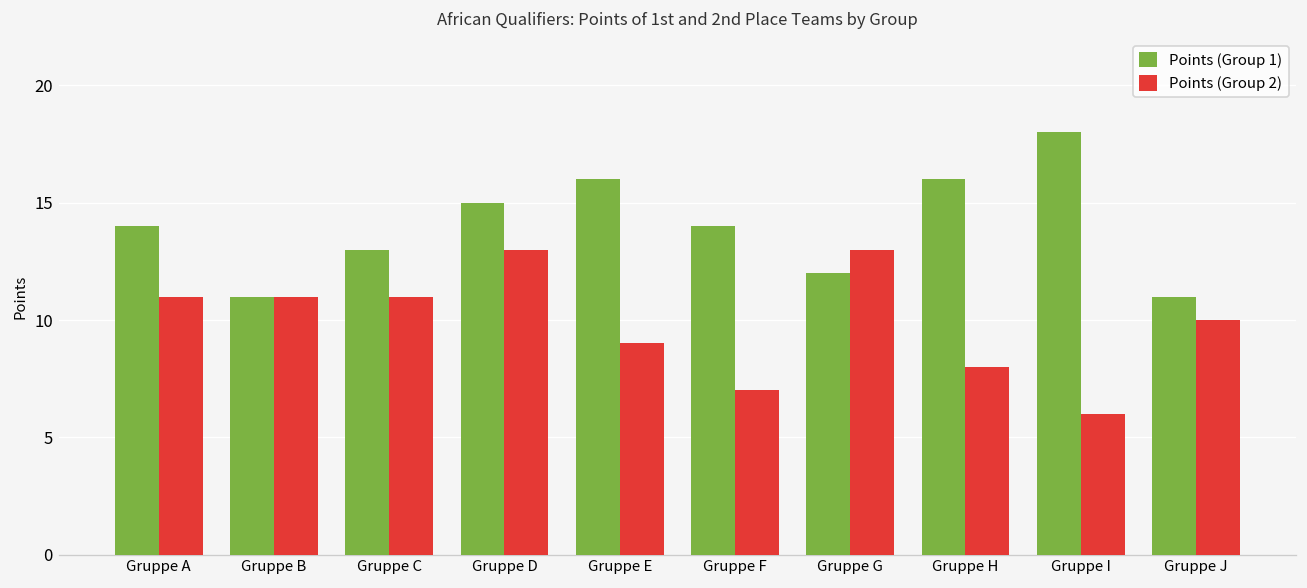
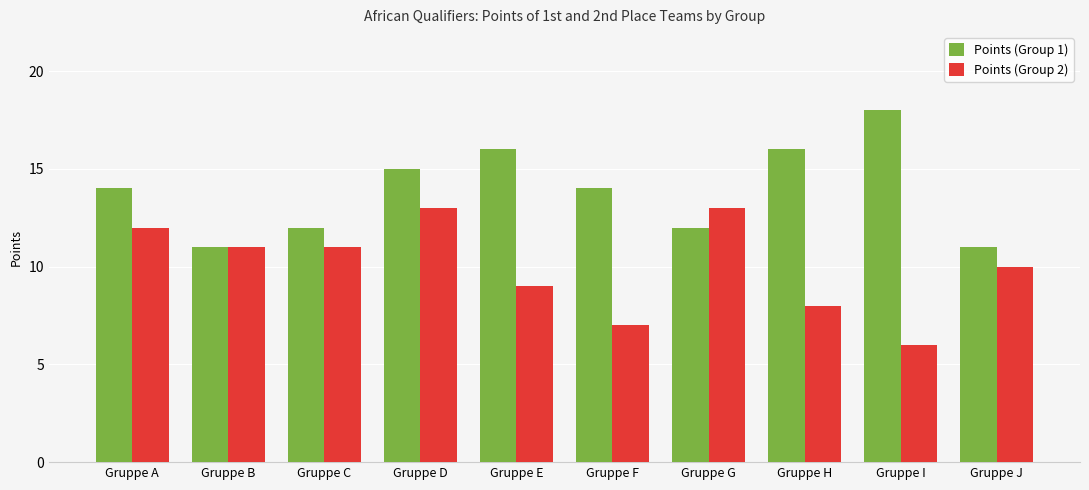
  {
    "Points (Group 1)": {
      "Gruppe A": 14,
      "Gruppe B": 11,
-     "Gruppe C": 13,
+     "Gruppe C": 12,
      "Gruppe D": 15,
      "Gruppe E": 16,
      "Gruppe F": 14,
      "Gruppe G": 12,
      "Gruppe H": 16,
      "Gruppe I": 18,
      "Gruppe J": 11
    },
    "Points (Group 2)": {
-     "Gruppe A": 11,
+     "Gruppe A": 12,
      "Gruppe B": 11,
      "Gruppe C": 11,
      "Gruppe D": 13,
      "Gruppe E": 9,
      "Gruppe F": 7,
      "Gruppe G": 13,
      "Gruppe H": 8,
      "Gruppe I": 6,
      "Gruppe J": 10
    }
  }
